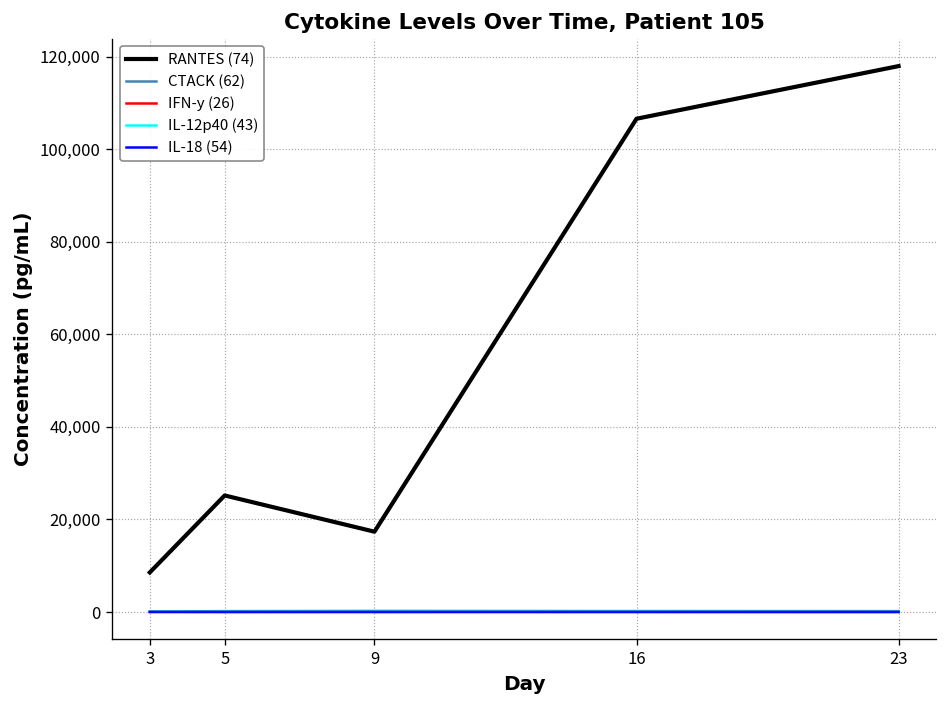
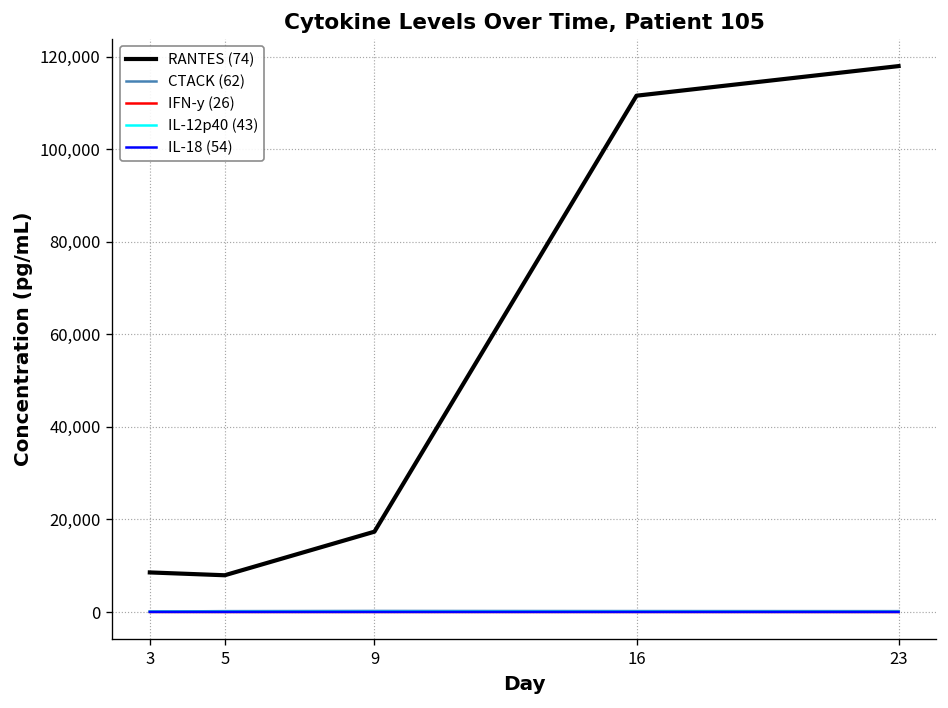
  {
    "RANTES (74)": {
      "3": "9,000",
-     "5": "25,000",
+     "5": "8,000",
      "9": "17,000",
-     "16": "107,000",
+     "16": "112,000",
      "23": "118,000"
    }
  }
